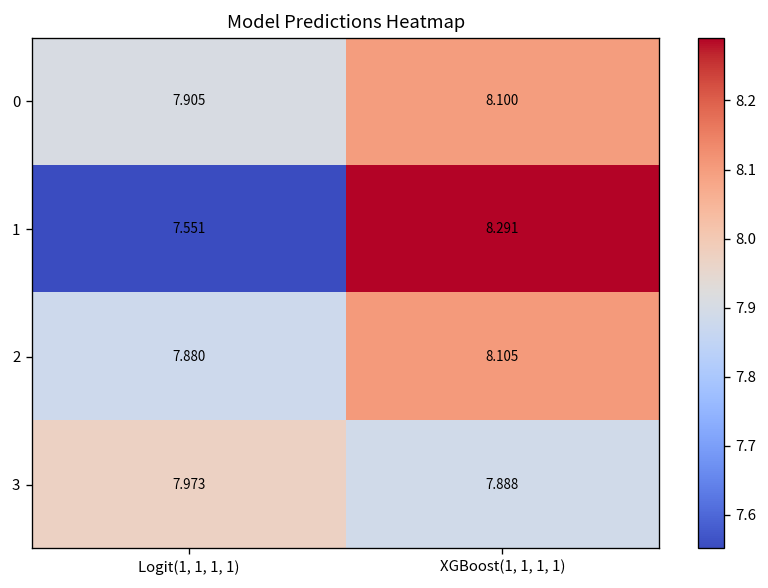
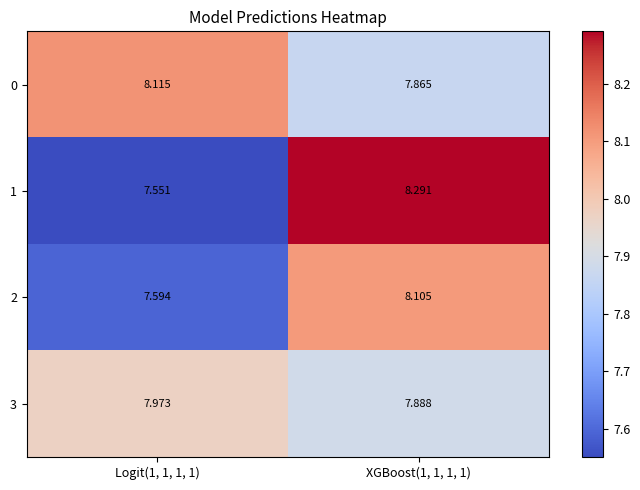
  {
    "0": {
-     "Logit(1, 1, 1, 1)": 7.905,
-     "XGBoost(1, 1, 1, 1)": 8.100
+     "Logit(1, 1, 1, 1)": 8.115,
+     "XGBoost(1, 1, 1, 1)": 7.865
    },
    "1": {
      "Logit(1, 1, 1, 1)": 7.551,
      "XGBoost(1, 1, 1, 1)": 8.291
    },
    "2": {
-     "Logit(1, 1, 1, 1)": 7.880,
+     "Logit(1, 1, 1, 1)": 7.594,
      "XGBoost(1, 1, 1, 1)": 8.105
    },
    "3": {
      "Logit(1, 1, 1, 1)": 7.973,
      "XGBoost(1, 1, 1, 1)": 7.888
    }
  }
